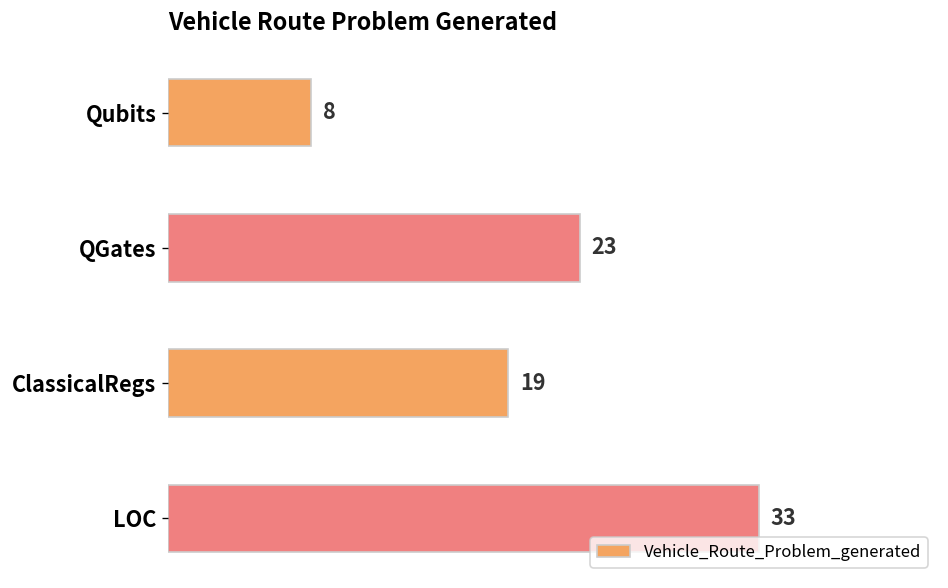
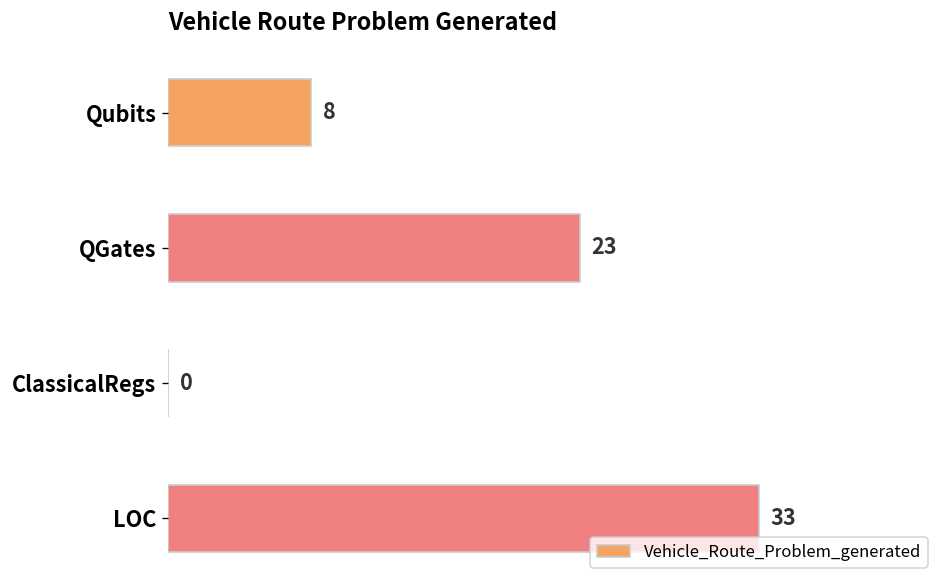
  {
    "Qubits": 8,
    "QGates": 23,
-   "ClassicalRegs": 19,
+   "ClassicalRegs": 0,
    "LOC": 33
  }
